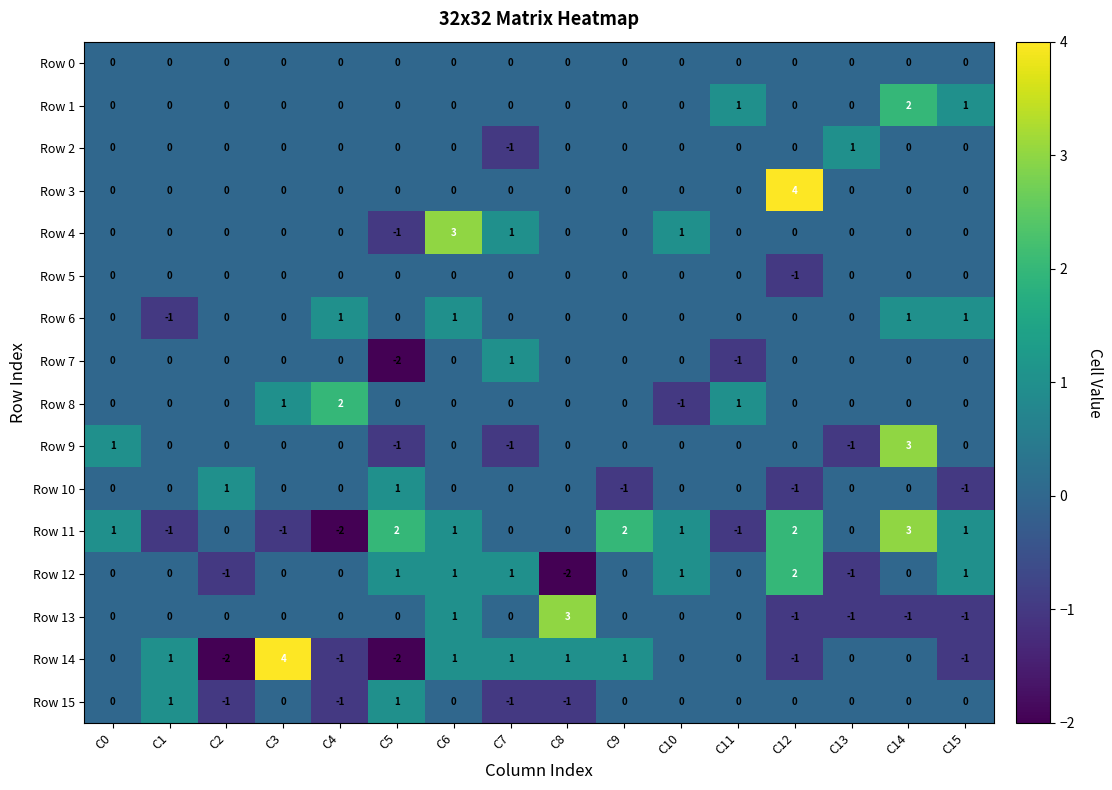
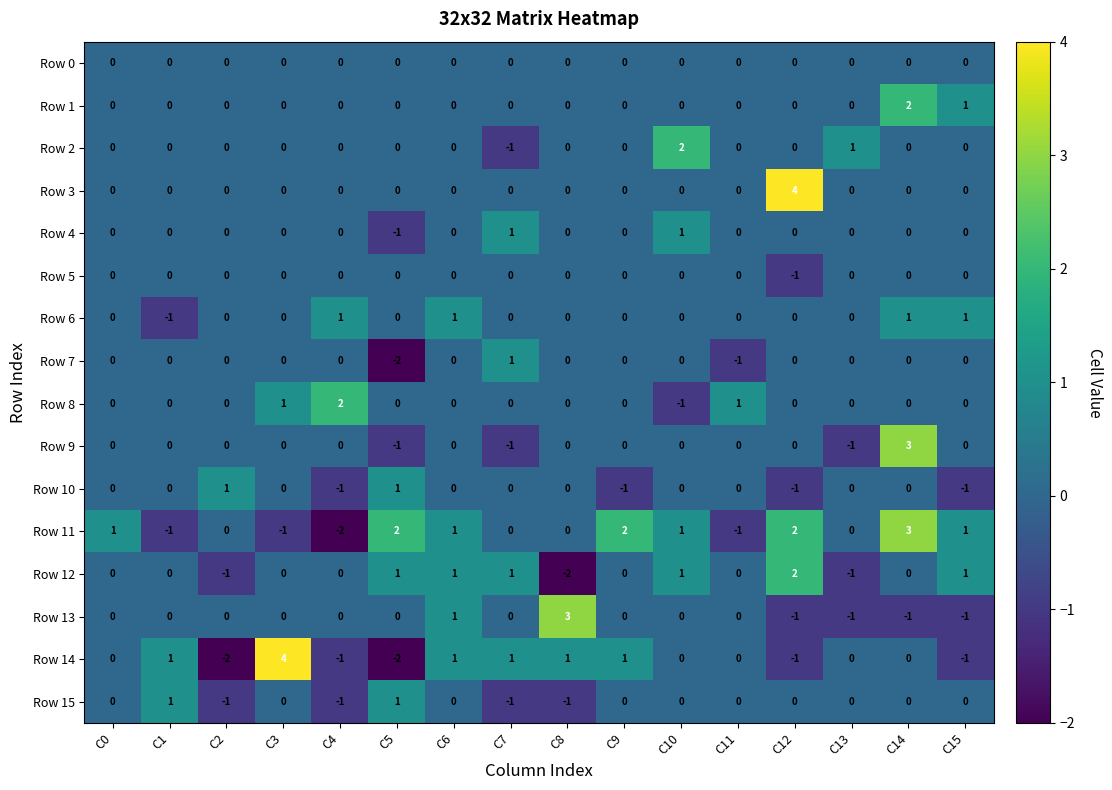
  {
    "Row 1": {
      "C0": 0,
      "C1": 0,
      "C2": 0,
      "C3": 0,
      "C4": 0,
      "C5": 0,
      "C6": 0,
      "C7": 0,
      "C8": 0,
      "C9": 0,
      "C10": 0,
-     "C11": 1,
+     "C11": 0,
      "C12": 0,
      "C13": 0,
      "C14": 2,
      "C15": 1
    },
    "Row 2": {
      "C0": 0,
      "C1": 0,
      "C2": 0,
      "C3": 0,
      "C4": 0,
      "C5": 0,
      "C6": 0,
      "C7": -1,
      "C8": 0,
      "C9": 0,
-     "C10": 0,
+     "C10": 2,
      "C11": 0,
      "C12": 0,
      "C13": 1,
      "C14": 0,
      "C15": 0
    },
    "Row 4": {
      "C0": 0,
      "C1": 0,
      "C2": 0,
      "C3": 0,
      "C4": 0,
      "C5": -1,
-     "C6": 3,
+     "C6": 0,
      "C7": 1,
      "C8": 0,
      "C9": 0,
      "C10": 1,
      "C11": 0,
      "C12": 0,
      "C13": 0,
      "C14": 0,
      "C15": 0
    },
    "Row 9": {
-     "C0": 1,
+     "C0": 0,
      "C1": 0,
      "C2": 0,
      "C3": 0,
      "C4": 0,
      "C5": -1,
      "C6": 0,
      "C7": -1,
      "C8": 0,
      "C9": 0,
      "C10": 0,
      "C11": 0,
      "C12": 0,
      "C13": -1,
      "C14": 3,
      "C15": 0
    },
    "Row 10": {
      "C0": 0,
      "C1": 0,
      "C2": 1,
      "C3": 0,
-     "C4": 0,
+     "C4": -1,
      "C5": 1,
      "C6": 0,
      "C7": 0,
      "C8": 0,
      "C9": -1,
      "C10": 0,
      "C11": 0,
      "C12": -1,
      "C13": 0,
      "C14": 0,
      "C15": -1
    }
  }
